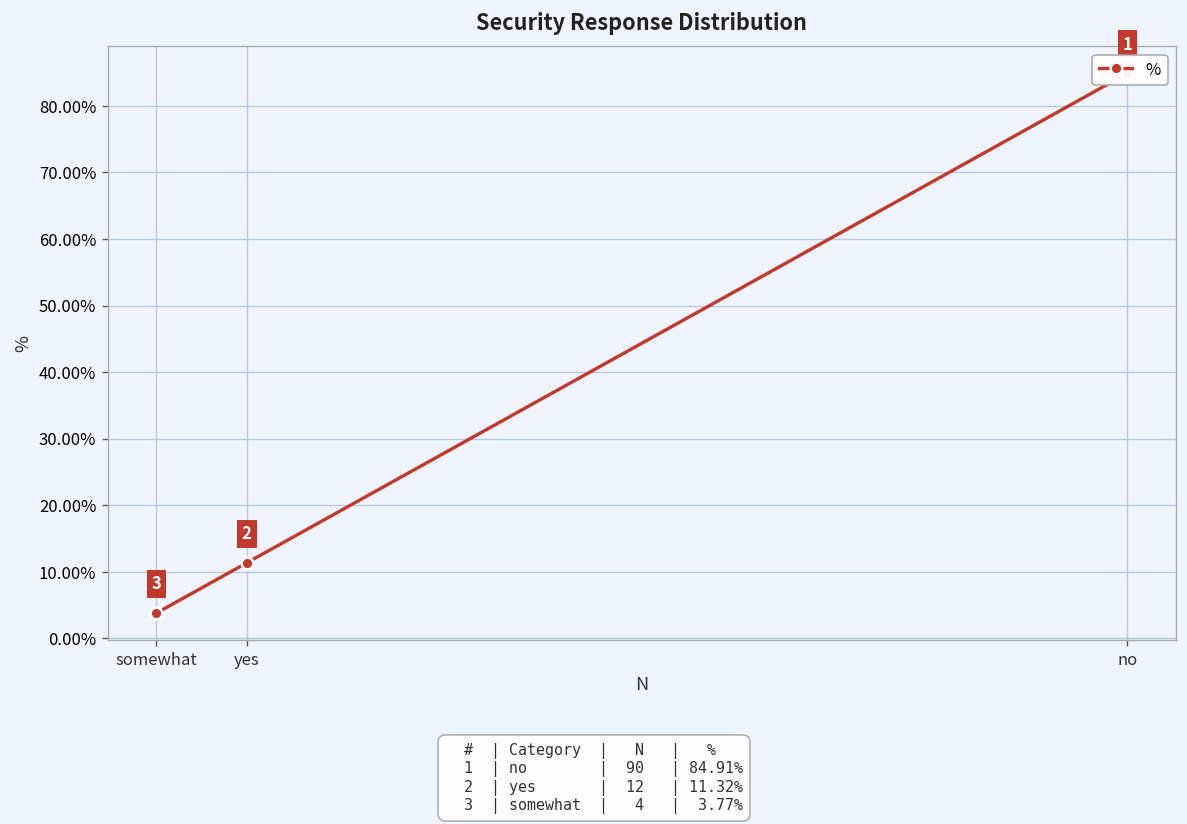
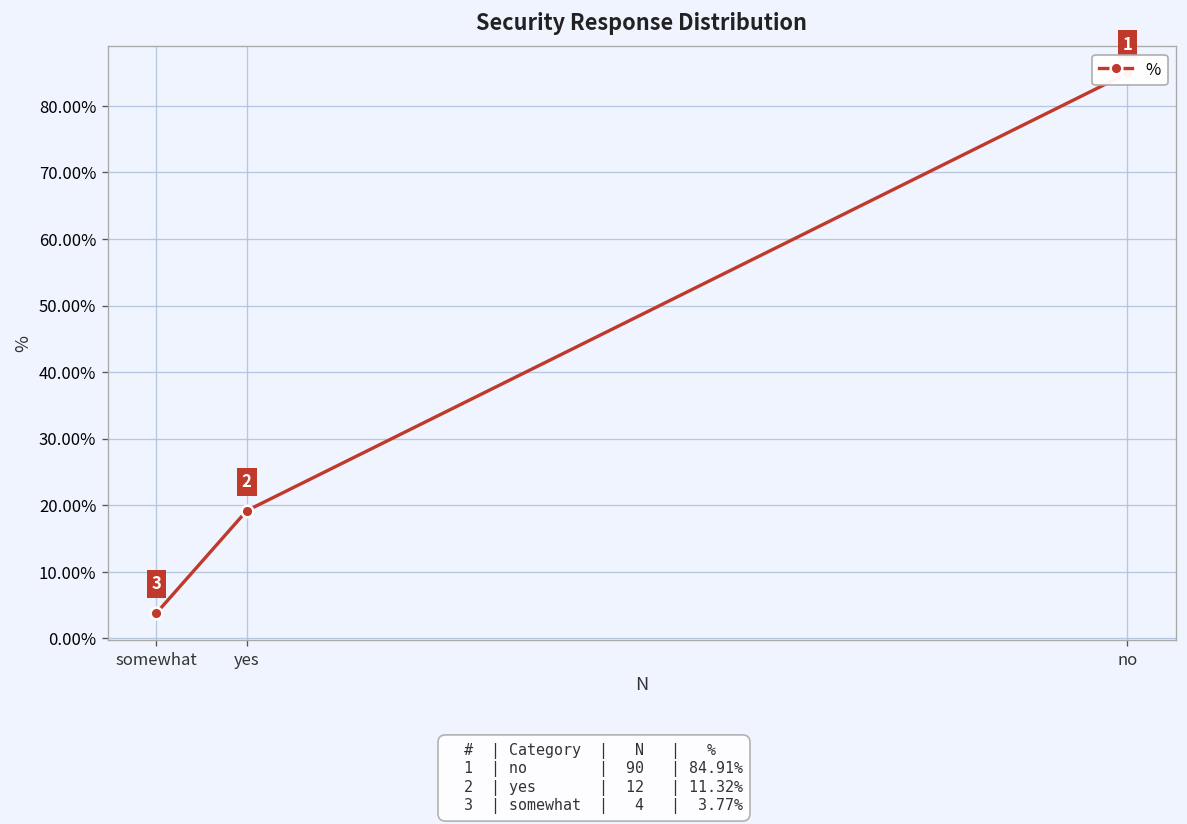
  {
-   "yes": "11%"
+   "yes": "19%"
  }
